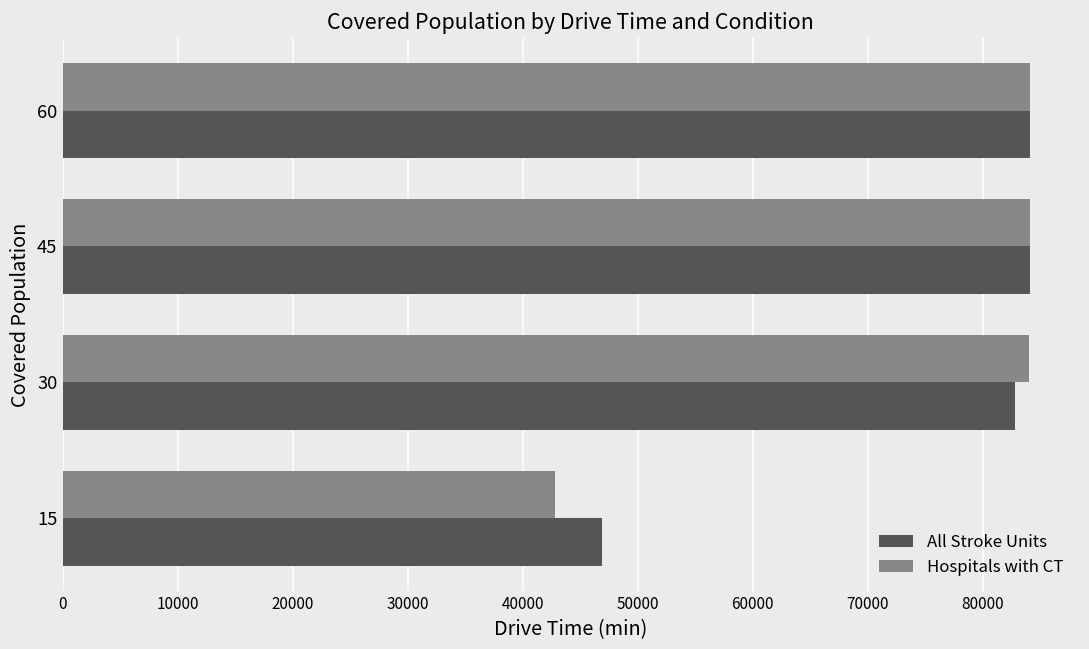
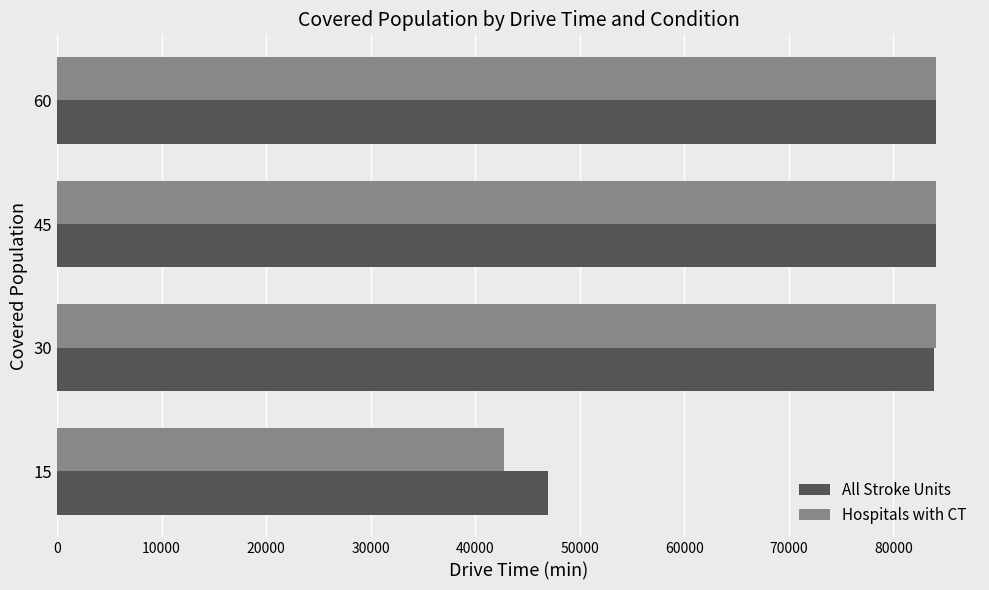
  {
    "All Stroke Units": {
      "60": 84100,
      "45": 84100,
-     "30": 82800,
+     "30": 83900,
      "15": 46900
    },
    "Hospitals with CT": {
      "60": 84100,
      "45": 84100,
      "30": 84000,
      "15": 42800
    }
  }
